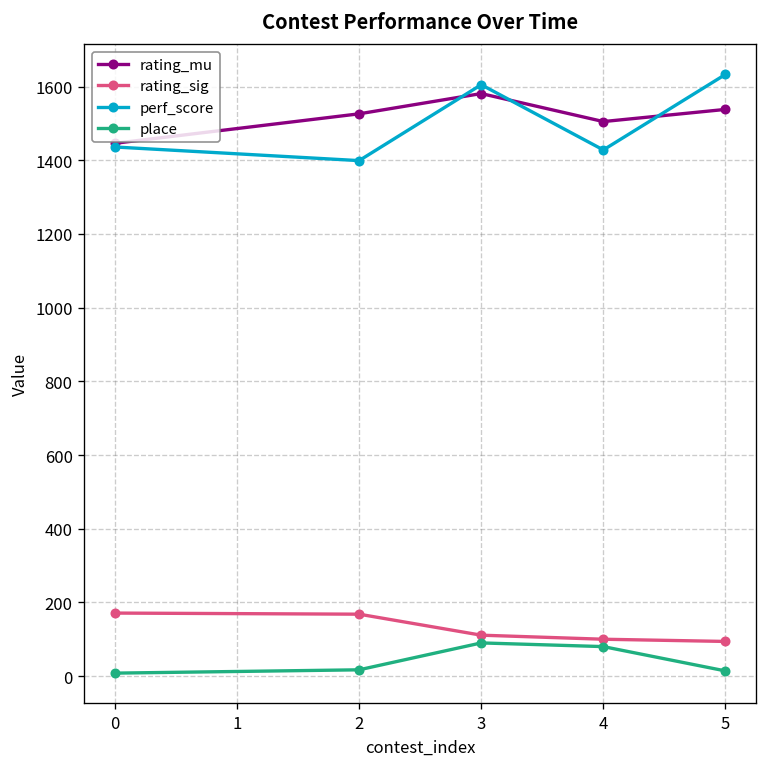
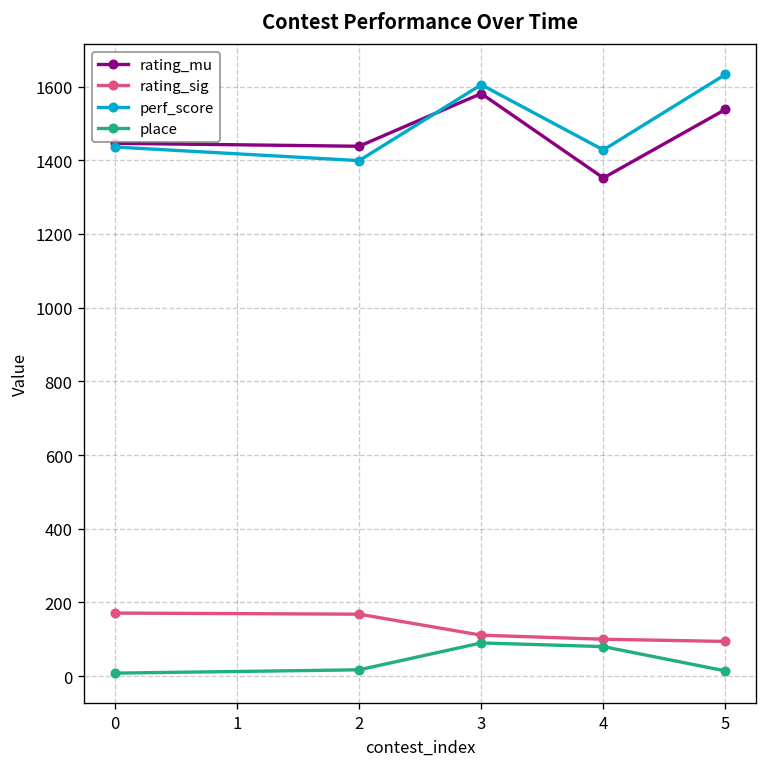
  {
    "rating_mu": {
-     "2": 1530,
+     "2": 1440,
      "3": 1580,
-     "4": 1510,
+     "4": 1350,
      "5": 1540
    },
    "rating_sig": {
      "0": 170,
      "2": 170,
      "3": 110,
      "4": 100,
      "5": 90
    },
    "perf_score": {
      "2": 1400,
      "3": 1610,
      "4": 1430,
      "5": 1630
    },
    "place": {
      "0": 10,
      "2": 20,
      "3": 90,
      "4": 80,
      "5": 10
    }
  }
